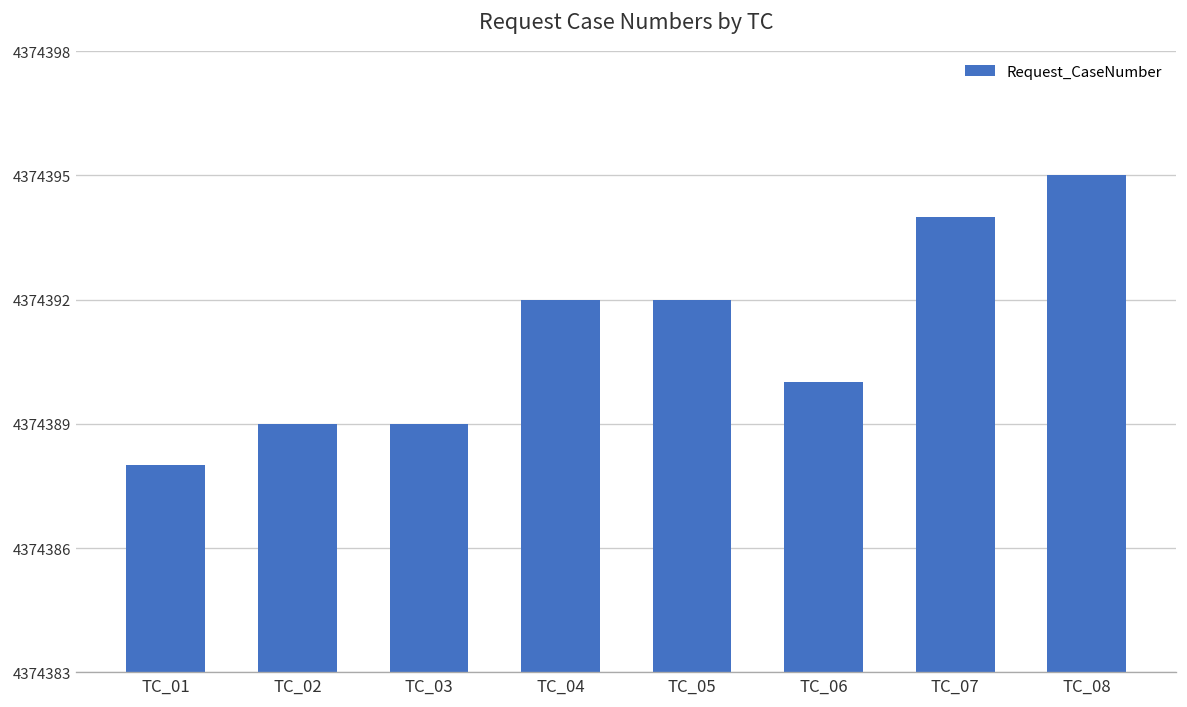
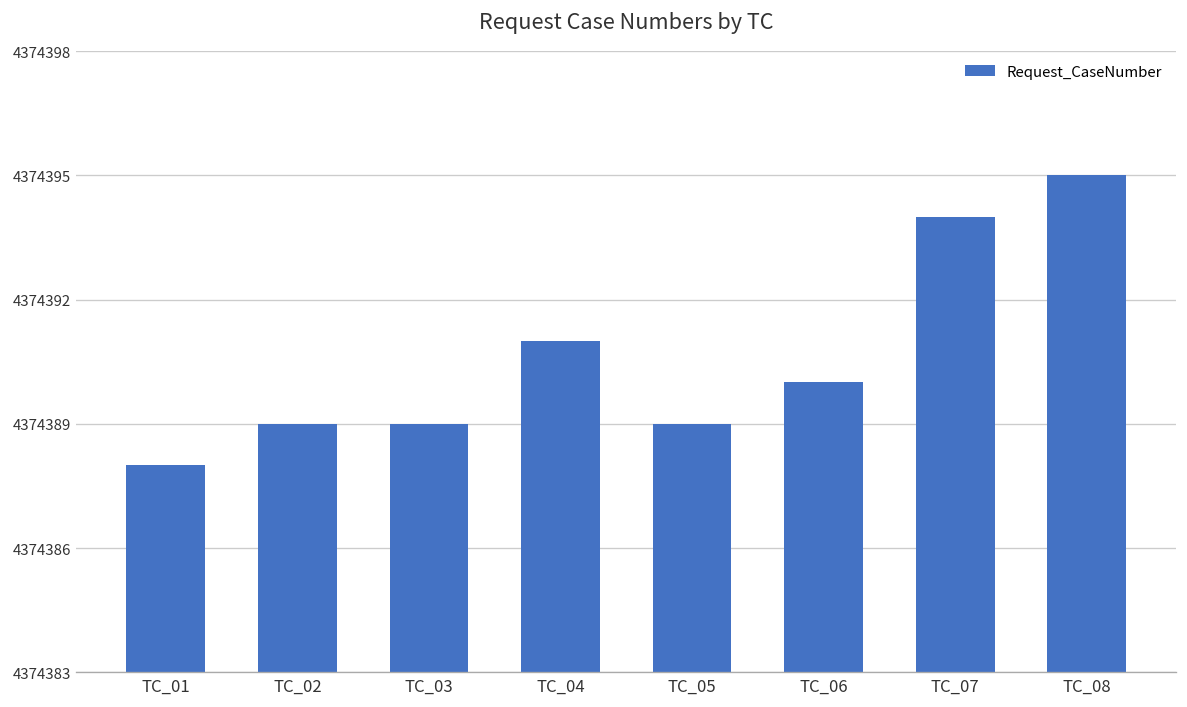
  {
    "TC_01": 4374388,
    "TC_02": 4374389,
    "TC_03": 4374389,
-   "TC_04": 4374392,
-   "TC_05": 4374392,
+   "TC_04": 4374391,
+   "TC_05": 4374389,
    "TC_06": 4374390,
    "TC_07": 4374394,
    "TC_08": 4374395
  }
